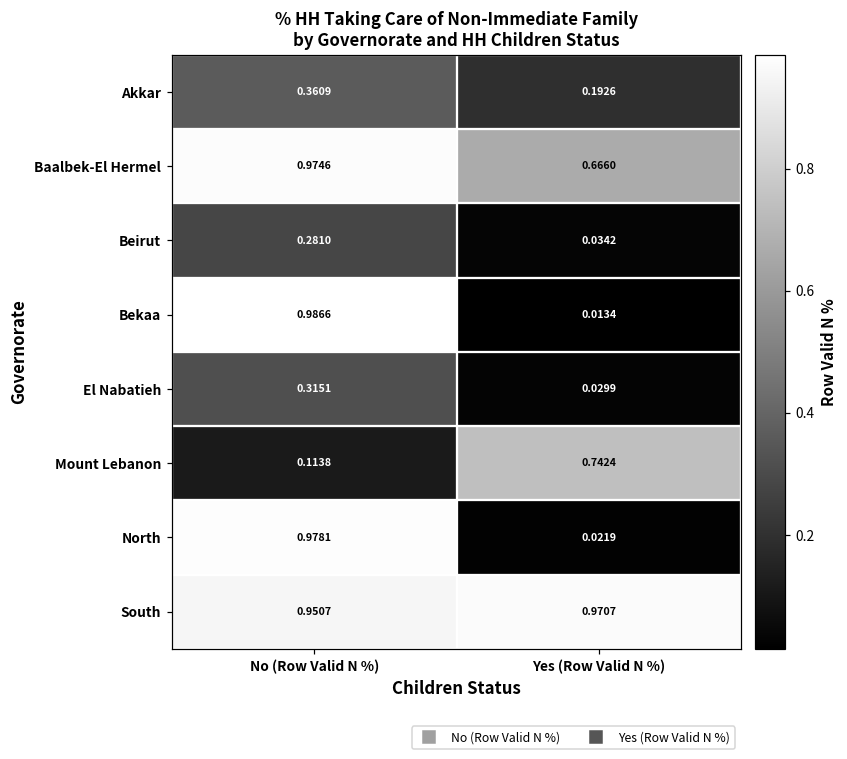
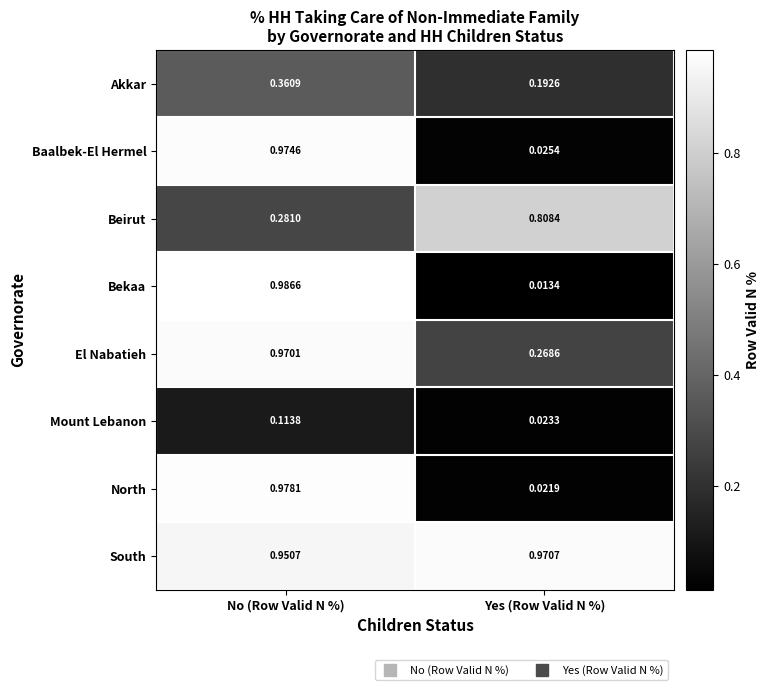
  {
    "Akkar": {
      "No (Row Valid N %)": 0.3609,
      "Yes (Row Valid N %)": 0.1926
    },
    "Baalbek-El Hermel": {
      "No (Row Valid N %)": 0.9746,
-     "Yes (Row Valid N %)": 0.6660
+     "Yes (Row Valid N %)": 0.0254
    },
    "Beirut": {
      "No (Row Valid N %)": 0.2810,
-     "Yes (Row Valid N %)": 0.0342
+     "Yes (Row Valid N %)": 0.8084
    },
    "Bekaa": {
      "No (Row Valid N %)": 0.9866,
      "Yes (Row Valid N %)": 0.0134
    },
    "El Nabatieh": {
-     "No (Row Valid N %)": 0.3151,
-     "Yes (Row Valid N %)": 0.0299
+     "No (Row Valid N %)": 0.9701,
+     "Yes (Row Valid N %)": 0.2686
    },
    "Mount Lebanon": {
      "No (Row Valid N %)": 0.1138,
-     "Yes (Row Valid N %)": 0.7424
+     "Yes (Row Valid N %)": 0.0233
    },
    "North": {
      "No (Row Valid N %)": 0.9781,
      "Yes (Row Valid N %)": 0.0219
    },
    "South": {
      "No (Row Valid N %)": 0.9507,
      "Yes (Row Valid N %)": 0.9707
    }
  }
